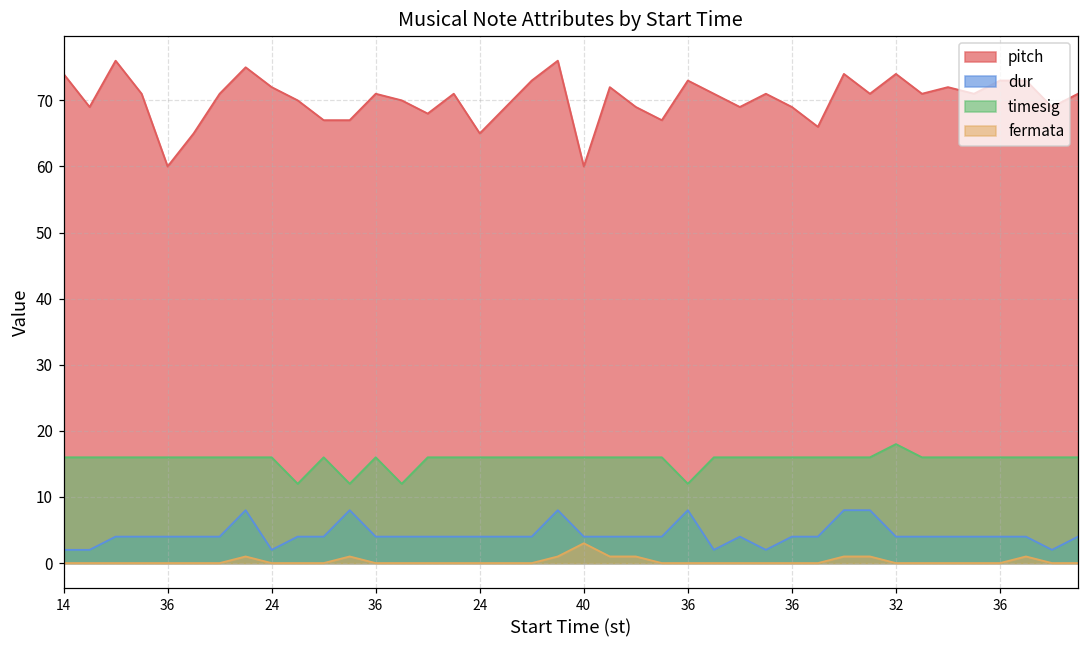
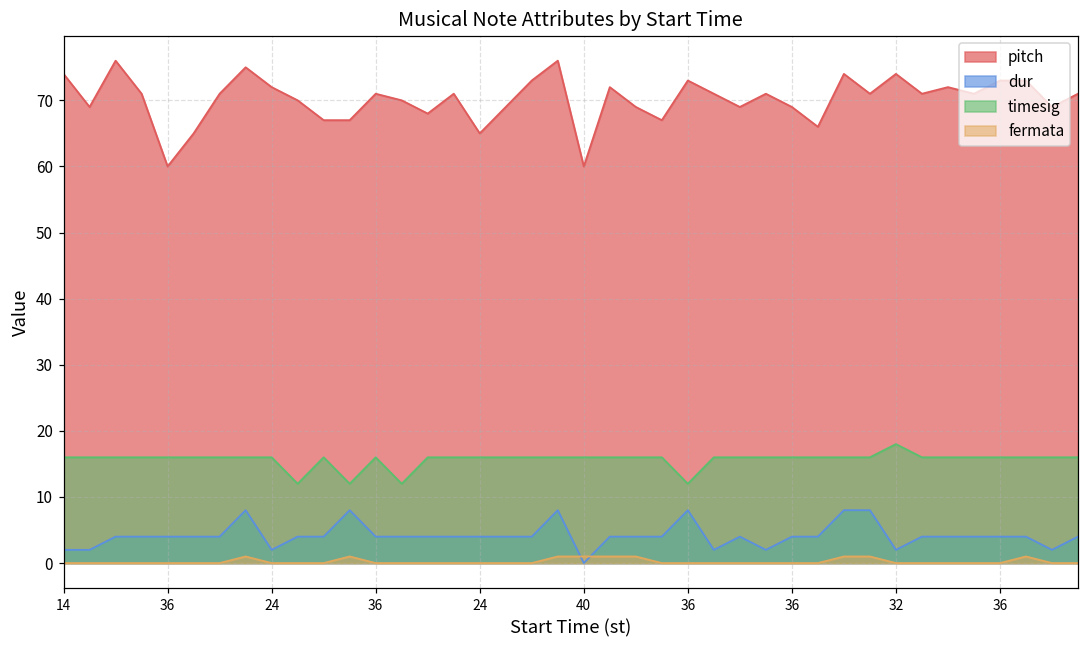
  {
    "pitch": {
      "40": 60,
      "32": 74
    },
    "dur": {
-     "40": 4,
-     "32": 4
+     "40": 0,
+     "32": 2
    },
    "timesig": {
      "40": 16,
      "32": 18
    },
    "fermata": {
-     "40": 3,
+     "40": 1,
      "32": 0
    }
  }
